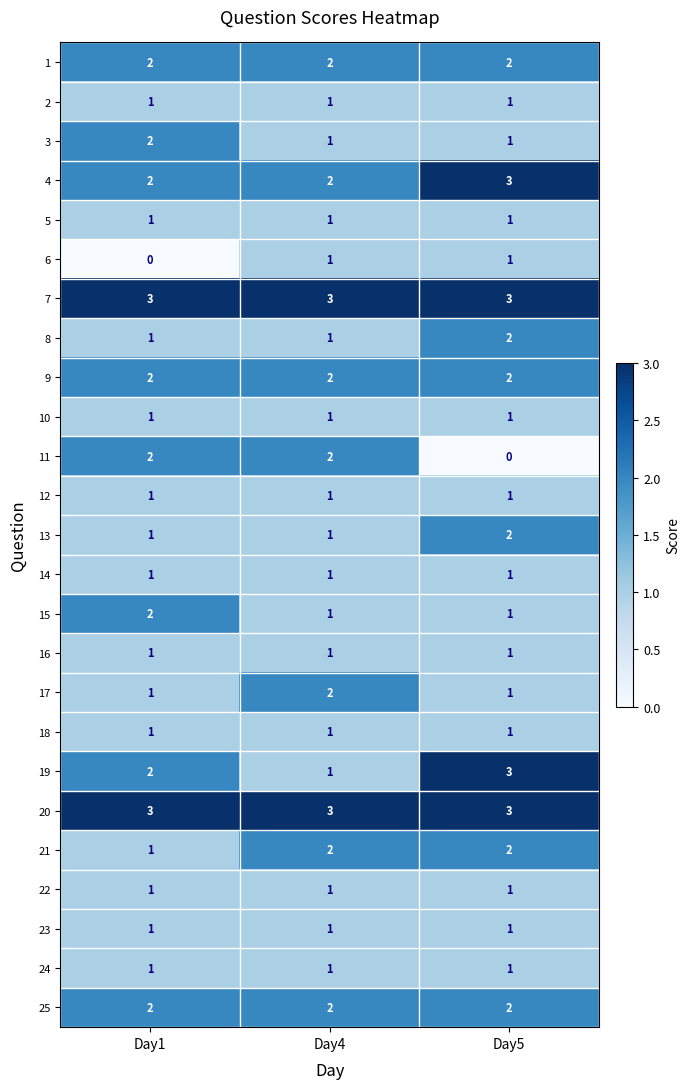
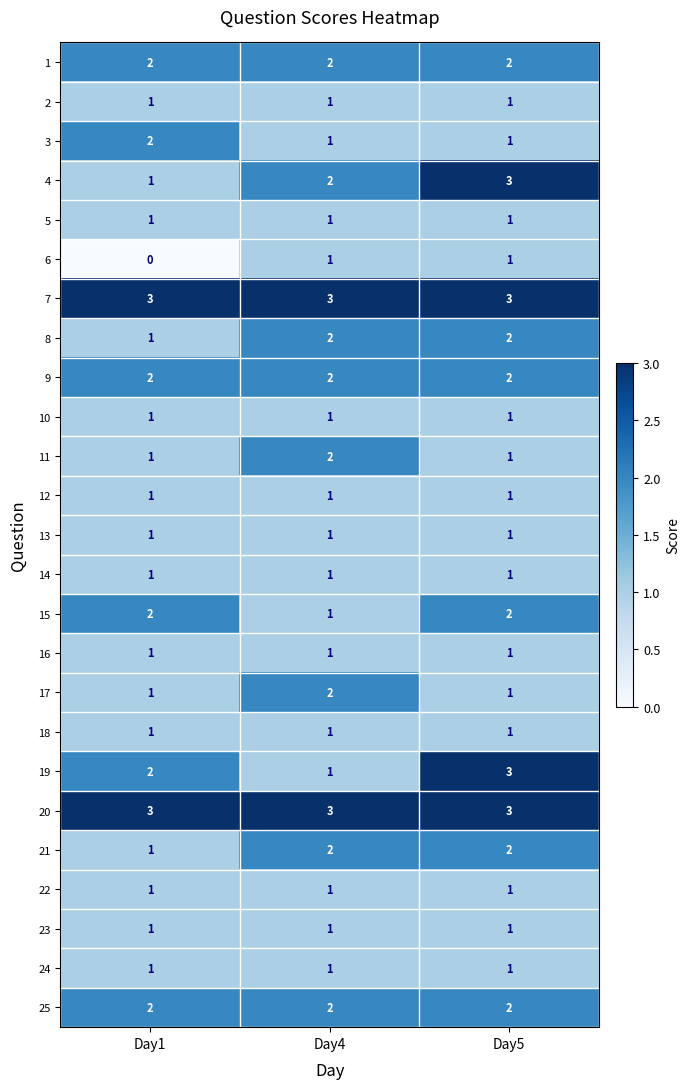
  {
    "1": {
      "Day1": 2,
      "Day4": 2,
      "Day5": 2
    },
    "2": {
      "Day1": 1,
      "Day4": 1,
      "Day5": 1
    },
    "3": {
      "Day1": 2,
      "Day4": 1,
      "Day5": 1
    },
    "4": {
-     "Day1": 2,
+     "Day1": 1,
      "Day4": 2,
      "Day5": 3
    },
    "5": {
      "Day1": 1,
      "Day4": 1,
      "Day5": 1
    },
    "6": {
      "Day1": 0,
      "Day4": 1,
      "Day5": 1
    },
    "7": {
      "Day1": 3,
      "Day4": 3,
      "Day5": 3
    },
    "8": {
      "Day1": 1,
-     "Day4": 1,
+     "Day4": 2,
      "Day5": 2
    },
    "9": {
      "Day1": 2,
      "Day4": 2,
      "Day5": 2
    },
    "10": {
      "Day1": 1,
      "Day4": 1,
      "Day5": 1
    },
    "11": {
-     "Day1": 2,
+     "Day1": 1,
      "Day4": 2,
-     "Day5": 0
+     "Day5": 1
    },
    "12": {
      "Day1": 1,
      "Day4": 1,
      "Day5": 1
    },
    "13": {
      "Day1": 1,
      "Day4": 1,
-     "Day5": 2
+     "Day5": 1
    },
    "14": {
      "Day1": 1,
      "Day4": 1,
      "Day5": 1
    },
    "15": {
      "Day1": 2,
      "Day4": 1,
-     "Day5": 1
+     "Day5": 2
    },
    "16": {
      "Day1": 1,
      "Day4": 1,
      "Day5": 1
    },
    "17": {
      "Day1": 1,
      "Day4": 2,
      "Day5": 1
    },
    "18": {
      "Day1": 1,
      "Day4": 1,
      "Day5": 1
    },
    "19": {
      "Day1": 2,
      "Day4": 1,
      "Day5": 3
    },
    "20": {
      "Day1": 3,
      "Day4": 3,
      "Day5": 3
    },
    "21": {
      "Day1": 1,
      "Day4": 2,
      "Day5": 2
    },
    "22": {
      "Day1": 1,
      "Day4": 1,
      "Day5": 1
    },
    "23": {
      "Day1": 1,
      "Day4": 1,
      "Day5": 1
    },
    "24": {
      "Day1": 1,
      "Day4": 1,
      "Day5": 1
    },
    "25": {
      "Day1": 2,
      "Day4": 2,
      "Day5": 2
    }
  }
